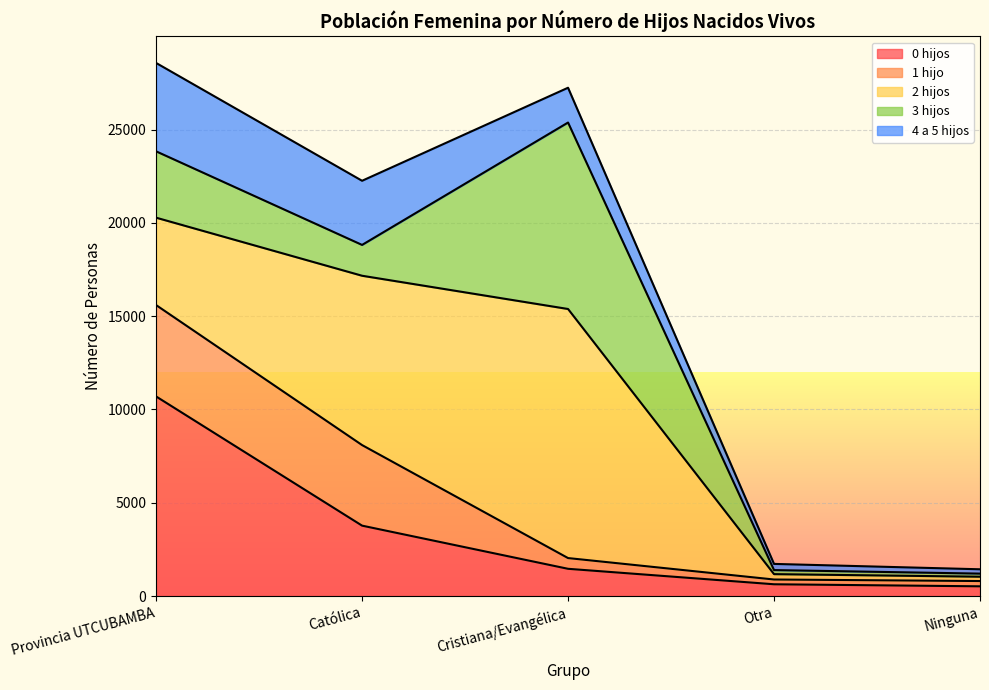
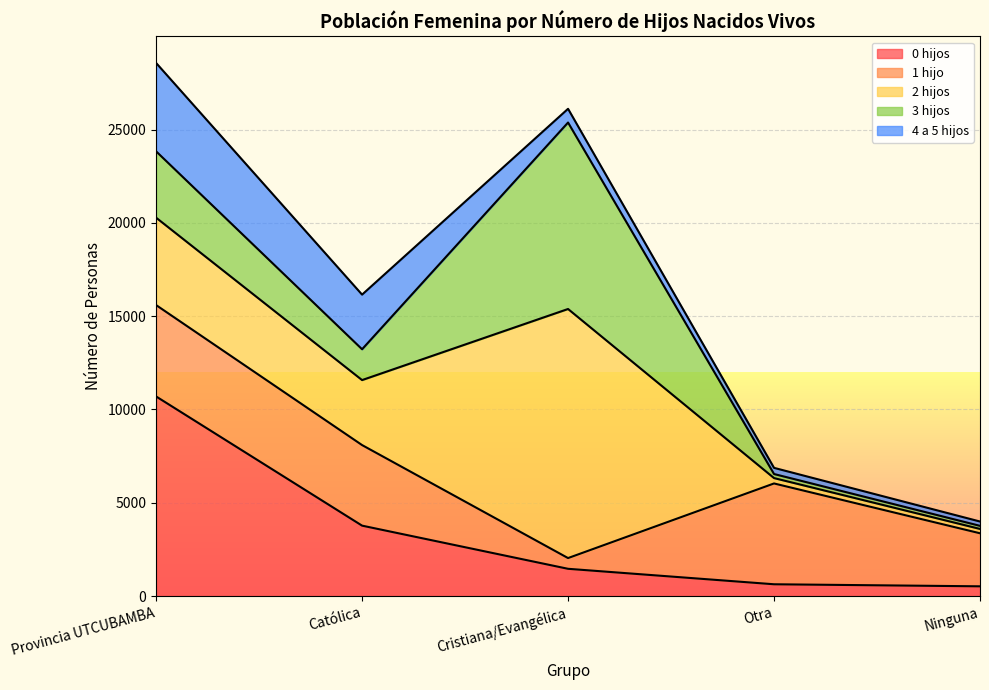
  {
    "0 hijos": {
      "Provincia UTCUBAMBA": 10700,
      "Católica": 3800,
      "Cristiana/Evangélica": 1500,
      "Otra": 600,
      "Ninguna": 500
    },
    "1 hijo": {
      "Provincia UTCUBAMBA": 4900,
      "Católica": 4300,
      "Cristiana/Evangélica": 600,
-     "Otra": 300,
-     "Ninguna": 300
+     "Otra": 5400,
+     "Ninguna": 2800
    },
    "2 hijos": {
      "Provincia UTCUBAMBA": 4700,
-     "Católica": 9100,
+     "Católica": 3500,
      "Cristiana/Evangélica": 13300,
      "Otra": 300,
      "Ninguna": 200
    },
    "3 hijos": {
      "Provincia UTCUBAMBA": 3600,
      "Católica": 1700,
      "Cristiana/Evangélica": 10000,
      "Otra": 200,
      "Ninguna": 200
    },
    "4 a 5 hijos": {
      "Provincia UTCUBAMBA": 4700,
-     "Católica": 3400,
-     "Cristiana/Evangélica": 1900,
+     "Católica": 2900,
+     "Cristiana/Evangélica": 700,
      "Otra": 300,
      "Ninguna": 200
    }
  }
